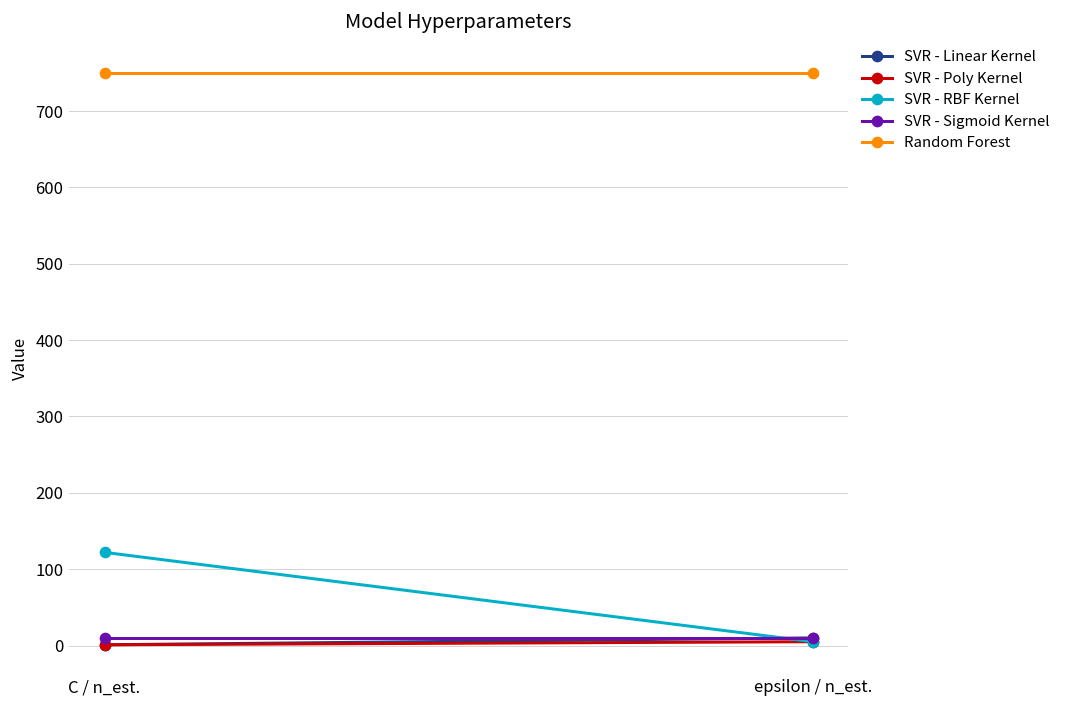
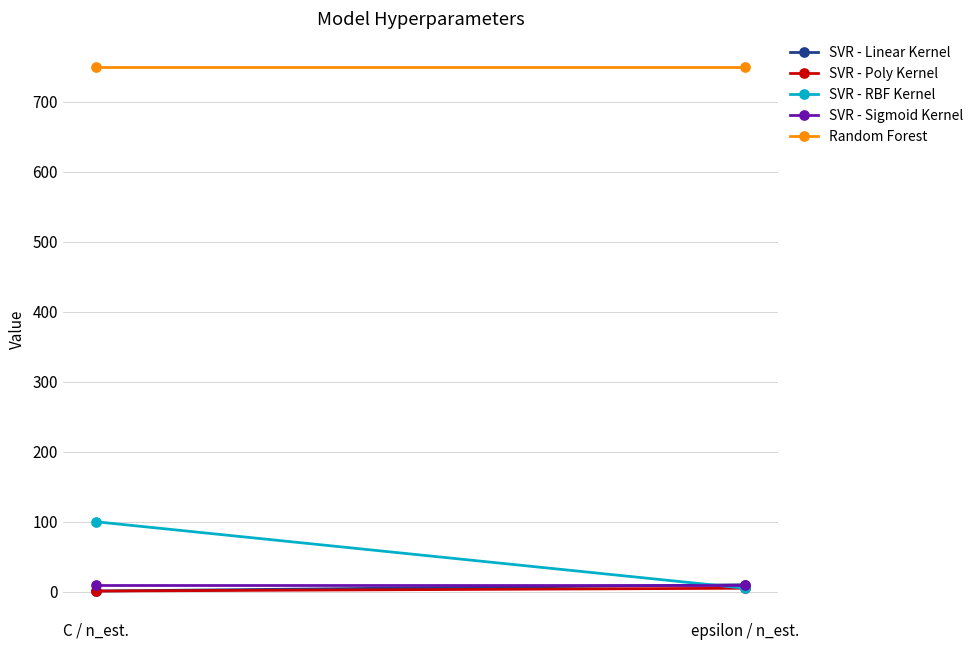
  {
    "SVR - RBF Kernel": {
-     "C / n_est.": 120
+     "C / n_est.": 100
    },
    "SVR - Sigmoid Kernel": {
      "C / n_est.": 10
    },
    "Random Forest": {
      "C / n_est.": 750,
      "epsilon / n_est.": 750
    }
  }
